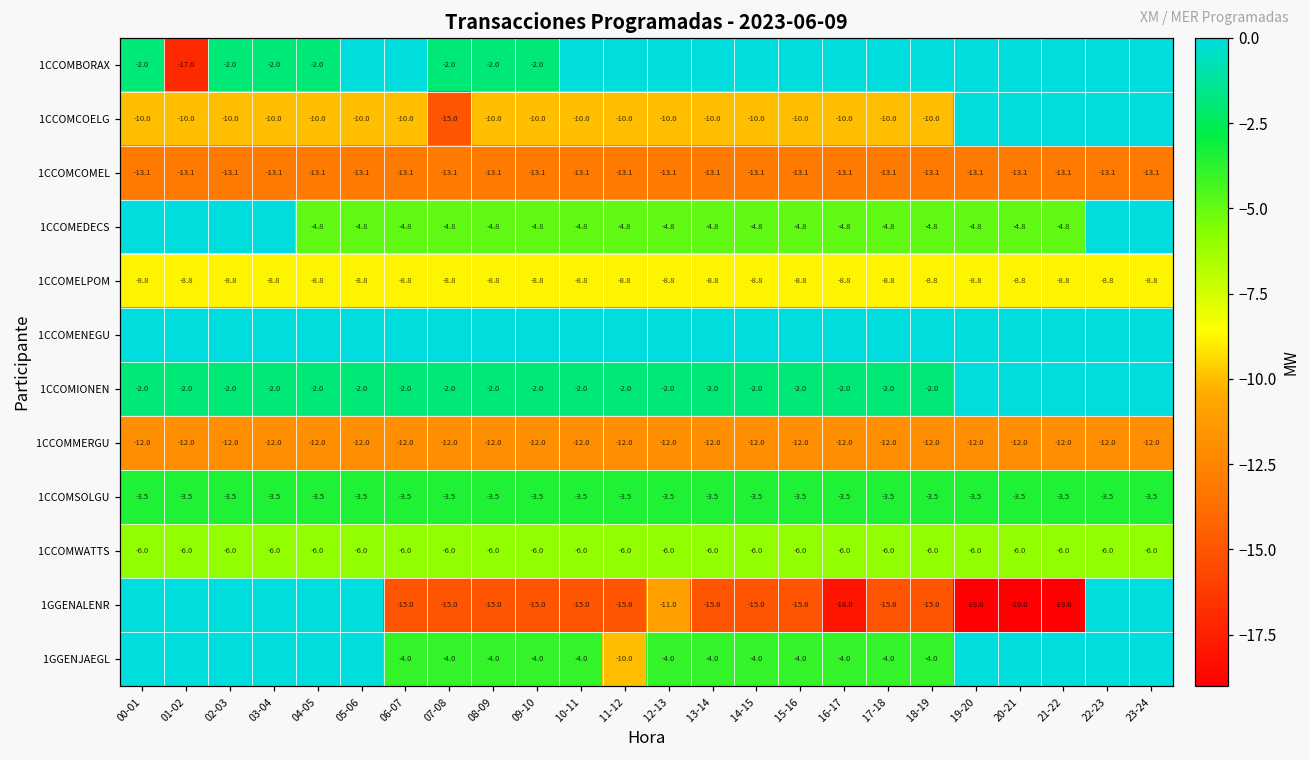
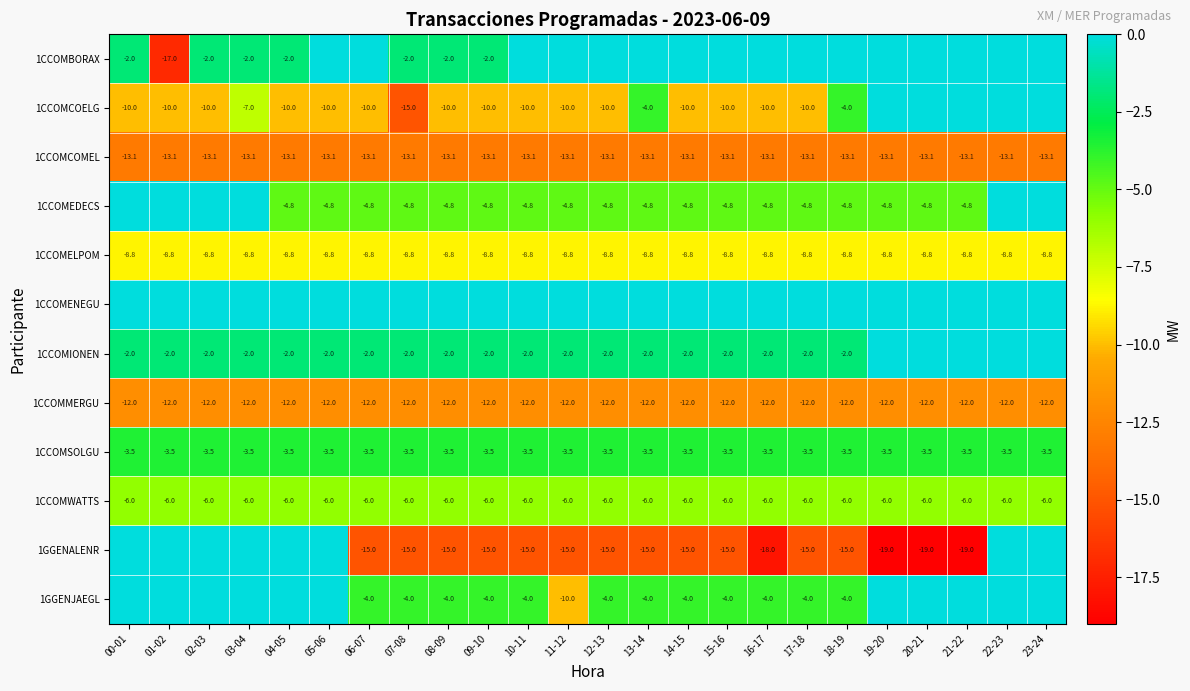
  {
    "1CCOMCOELG": {
      "00-01": -10.0,
      "01-02": -10.0,
      "02-03": -10.0,
-     "03-04": -10.0,
+     "03-04": -7.0,
      "04-05": -10.0,
      "05-06": -10.0,
      "06-07": -10.0,
      "07-08": -15.0,
      "08-09": -10.0,
      "09-10": -10.0,
      "10-11": -10.0,
      "11-12": -10.0,
      "12-13": -10.0,
-     "13-14": -10.0,
+     "13-14": -4.0,
      "14-15": -10.0,
      "15-16": -10.0,
      "16-17": -10.0,
      "17-18": -10.0,
-     "18-19": -10.0
+     "18-19": -4.0
    },
    "1GGENALENR": {
      "06-07": -15.0,
      "07-08": -15.0,
      "08-09": -15.0,
      "09-10": -15.0,
      "10-11": -15.0,
      "11-12": -15.0,
-     "12-13": -11.0,
+     "12-13": -15.0,
      "13-14": -15.0,
      "14-15": -15.0,
      "15-16": -15.0,
      "16-17": -18.0,
      "17-18": -15.0,
      "18-19": -15.0,
      "19-20": -19.0,
      "20-21": -19.0,
      "21-22": -19.0
    }
  }
